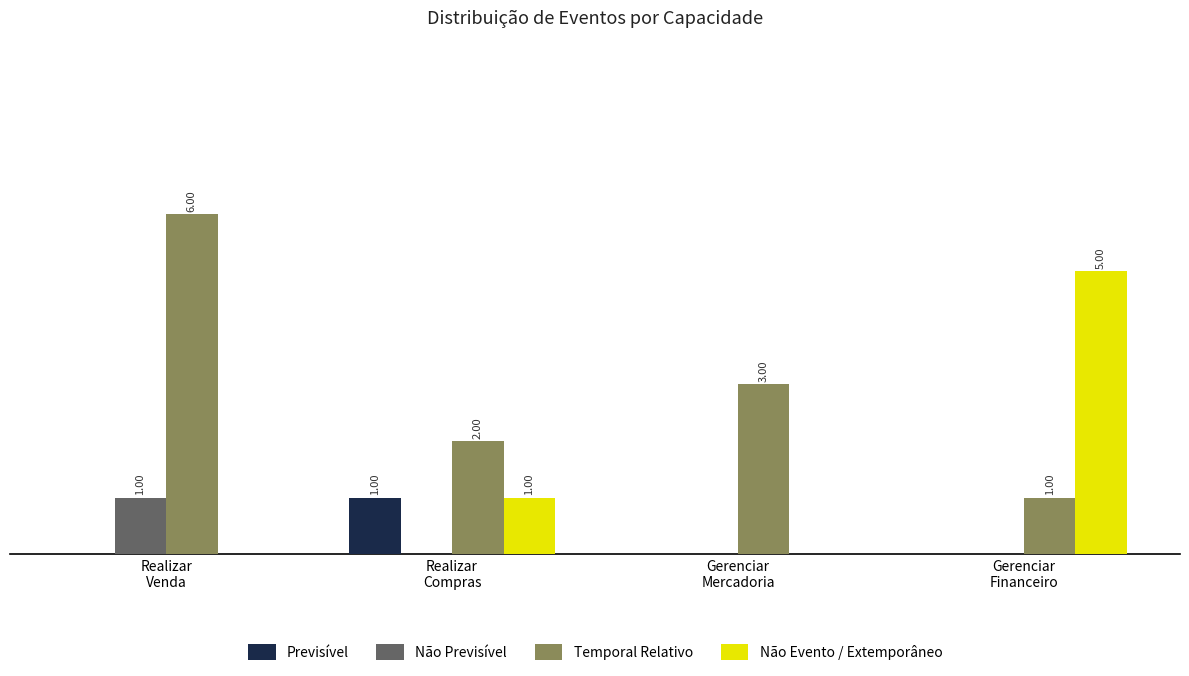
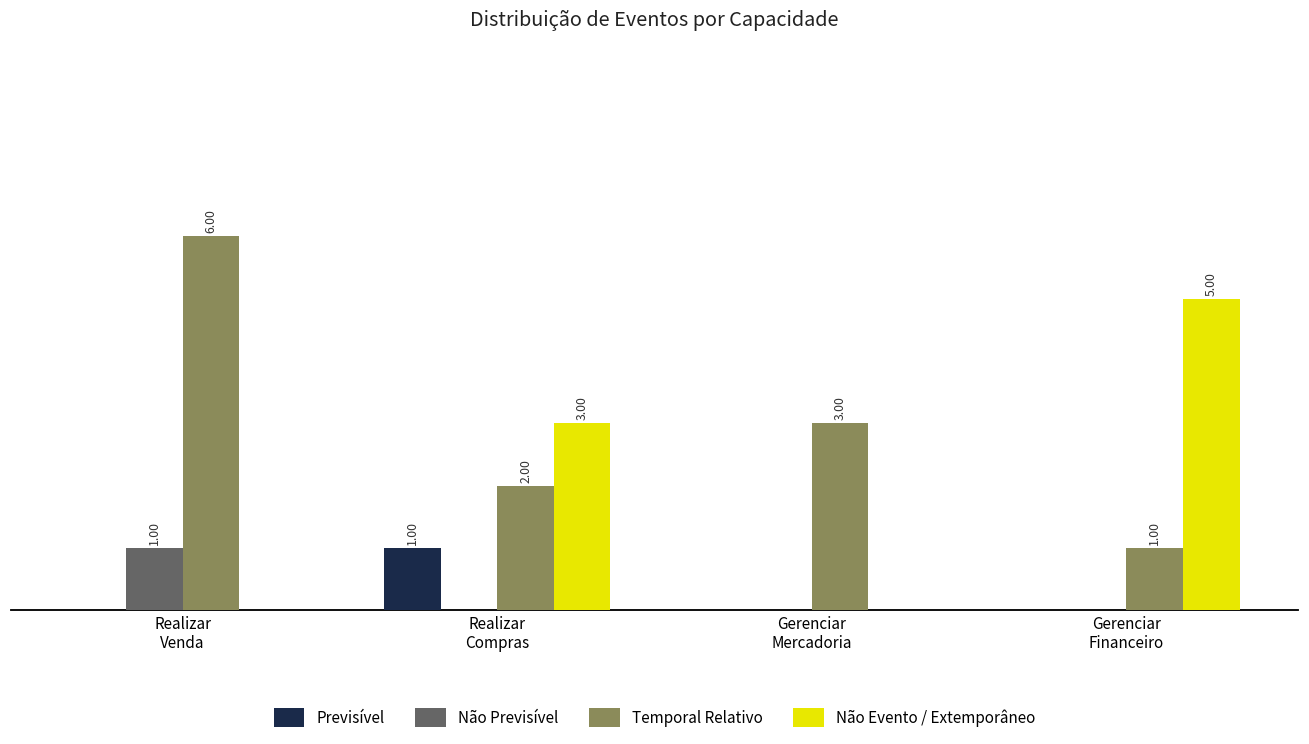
  {
    "Previsível": {
      "Realizar Compras": 1.00
    },
    "Não Evento / Extemporâneo": {
-     "Realizar Compras": 1.00,
+     "Realizar Compras": 3.00,
      "Gerenciar Financeiro": 5.00
    }
  }
